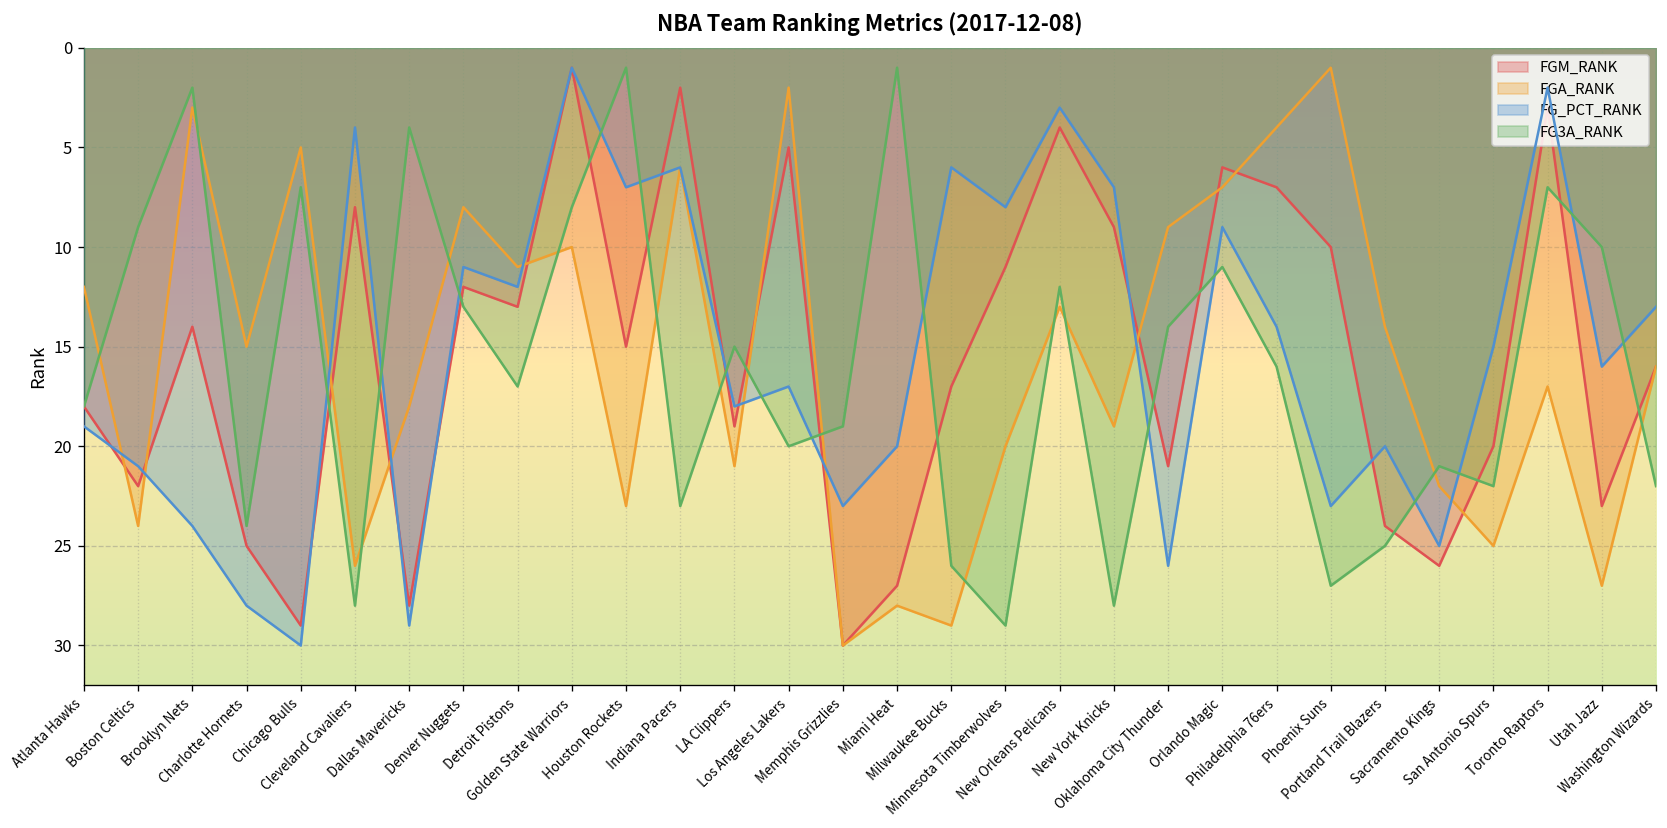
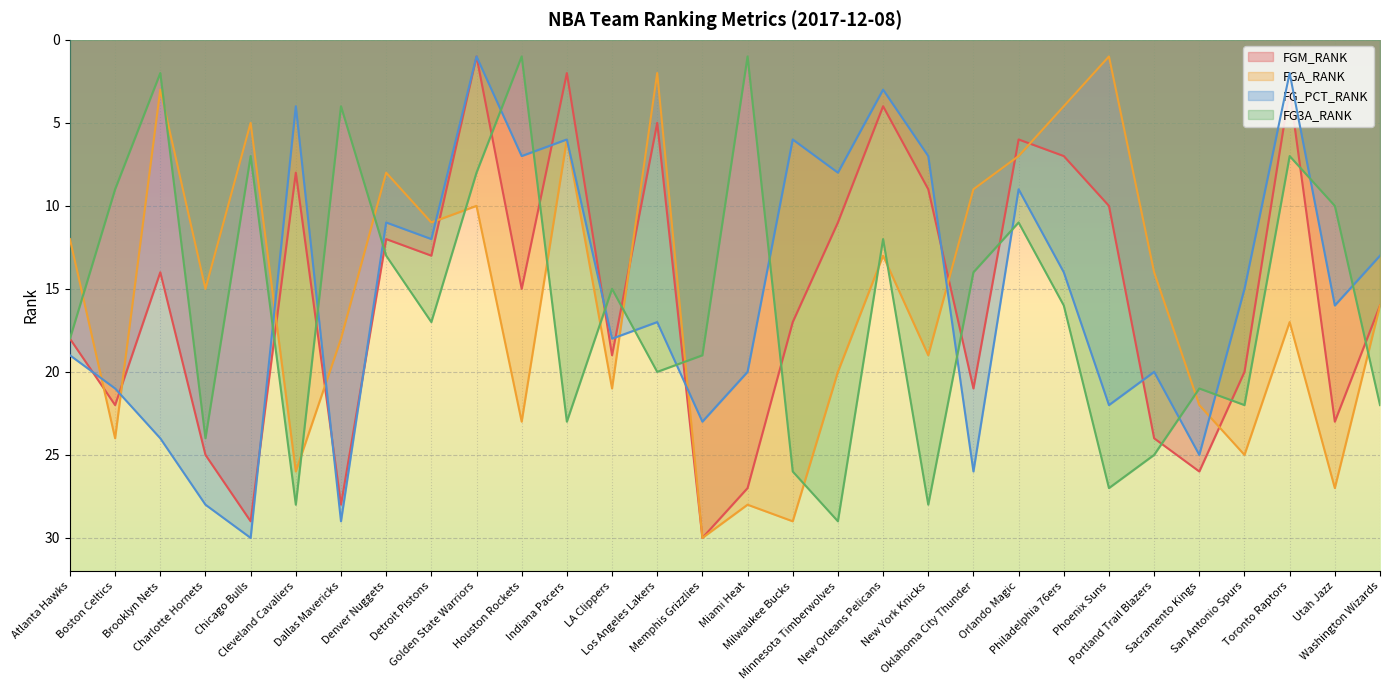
  {
    "FG_PCT_RANK": {
      "Atlanta Hawks": 19,
      "Boston Celtics": 21,
      "Brooklyn Nets": 24,
      "Charlotte Hornets": 28,
      "Chicago Bulls": 30,
      "Cleveland Cavaliers": 4,
      "Dallas Mavericks": 29,
      "Denver Nuggets": 11,
      "Detroit Pistons": 12,
      "Houston Rockets": 7,
      "LA Clippers": 18,
      "Los Angeles Lakers": 17,
      "Memphis Grizzlies": 23,
      "Miami Heat": 20,
      "Milwaukee Bucks": 6,
      "Minnesota Timberwolves": 8,
      "New Orleans Pelicans": 3,
      "New York Knicks": 7,
      "Oklahoma City Thunder": 26,
      "Orlando Magic": 9,
      "Philadelphia 76ers": 14,
-     "Phoenix Suns": 23,
+     "Phoenix Suns": 22,
      "Portland Trail Blazers": 20,
      "Sacramento Kings": 25,
      "San Antonio Spurs": 15,
      "Utah Jazz": 16,
      "Washington Wizards": 13
    },
    "FG3A_RANK": {
      "Boston Celtics": 9,
      "Brooklyn Nets": 2,
      "Charlotte Hornets": 24,
      "Chicago Bulls": 7,
      "Cleveland Cavaliers": 28,
      "Dallas Mavericks": 4,
      "Denver Nuggets": 13,
      "Detroit Pistons": 17,
      "Golden State Warriors": 8,
      "Houston Rockets": 1,
      "Indiana Pacers": 23,
      "LA Clippers": 15,
      "Los Angeles Lakers": 20,
      "Memphis Grizzlies": 19,
      "Miami Heat": 1,
      "Milwaukee Bucks": 26,
      "Minnesota Timberwolves": 29,
      "New Orleans Pelicans": 12,
      "New York Knicks": 28,
      "Oklahoma City Thunder": 14,
      "Orlando Magic": 11,
      "Philadelphia 76ers": 16,
      "Phoenix Suns": 27,
      "Portland Trail Blazers": 25,
      "Sacramento Kings": 21,
      "San Antonio Spurs": 22,
      "Toronto Raptors": 7,
      "Utah Jazz": 10,
      "Washington Wizards": 22
    }
  }
